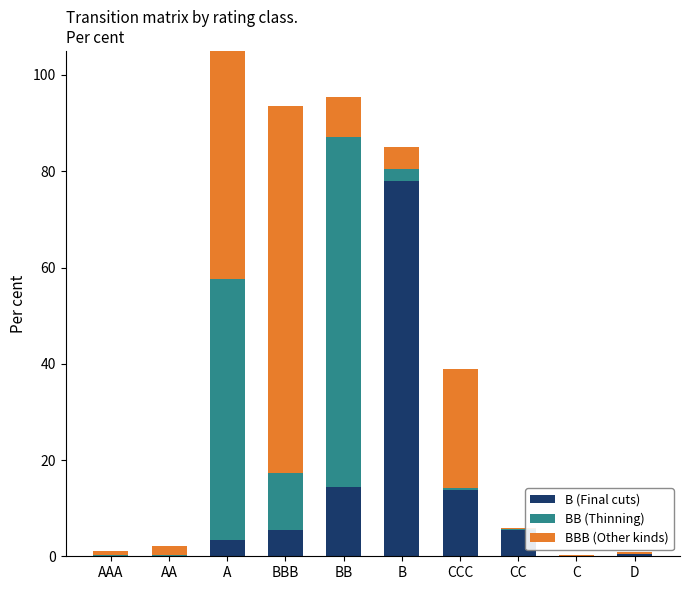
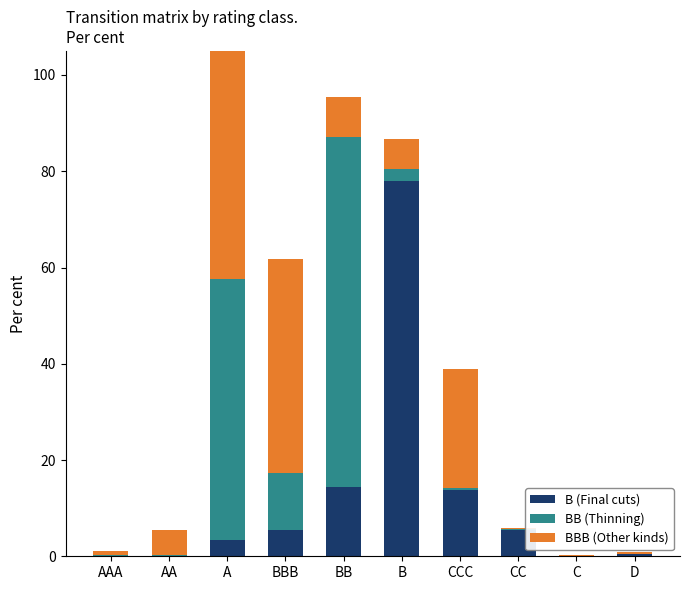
  {
    "B (Final cuts)": {
      "A": 3,
      "BBB": 5,
      "BB": 14,
      "B": 78,
      "CCC": 14,
      "CC": 5
    },
    "BB (Thinning)": {
      "A": 54,
      "BBB": 12,
      "BB": 73,
      "B": 3,
      "CCC": 1
    },
    "BBB (Other kinds)": {
      "AAA": 1,
-     "AA": 2,
-     "BBB": 76,
+     "AA": 5,
+     "BBB": 44,
      "BB": 8,
-     "B": 4,
+     "B": 6,
      "CCC": 25
    }
  }
